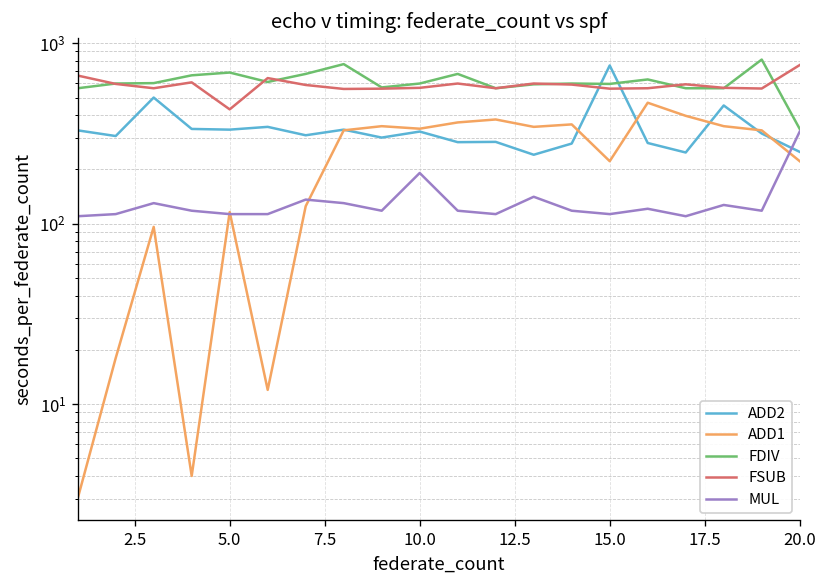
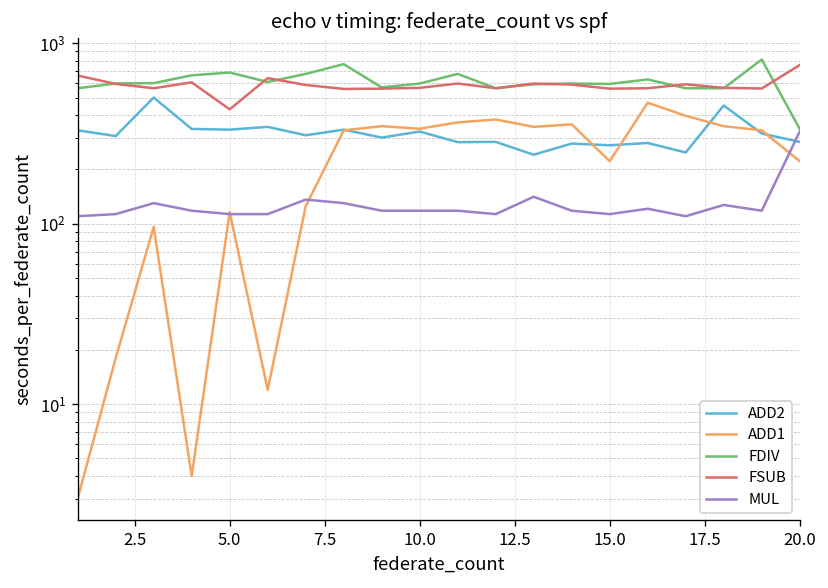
  {
    "ADD2": {
      "5.0": 330,
-     "15.0": 800,
-     "20.0": 250
+     "15.0": 270,
+     "20.0": 280
    },
    "ADD1": {
      "15.0": 220,
      "20.0": 220
    },
    "FDIV": {
      "5.0": 700,
      "10.0": 600,
      "15.0": 600
    },
    "FSUB": {
      "5.0": 430,
      "10.0": 570,
      "15.0": 560,
      "20.0": 800
    },
    "MUL": {
-     "10.0": 190,
+     "10.0": 120,
      "15.0": 110
    }
  }
